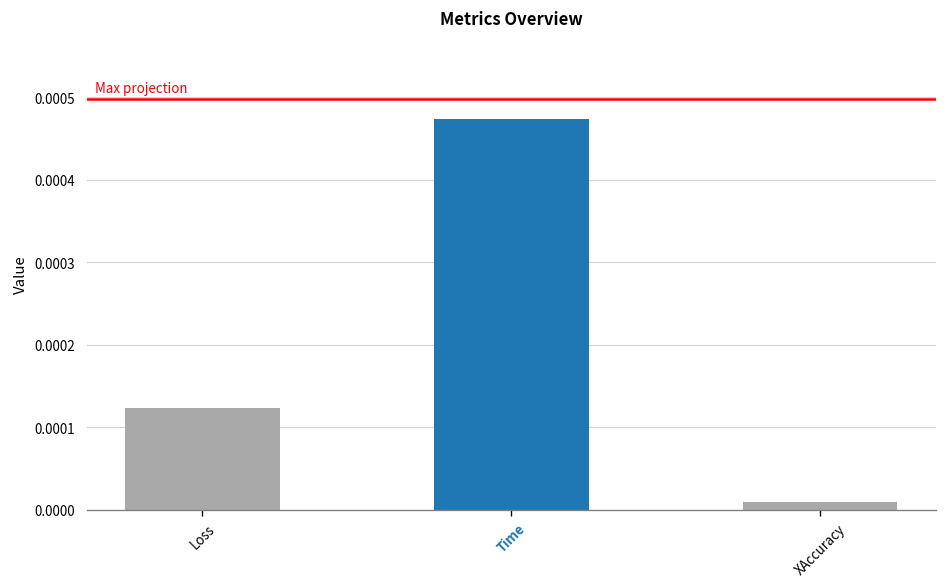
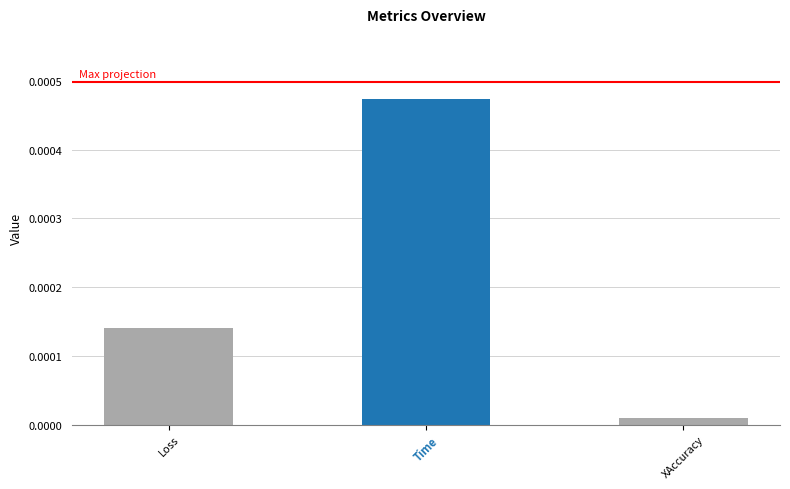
  {
-   "Loss": 0.00012,
+   "Loss": 0.00014,
    "Time": 0.00047,
    "XAccuracy": 0.00001
  }
